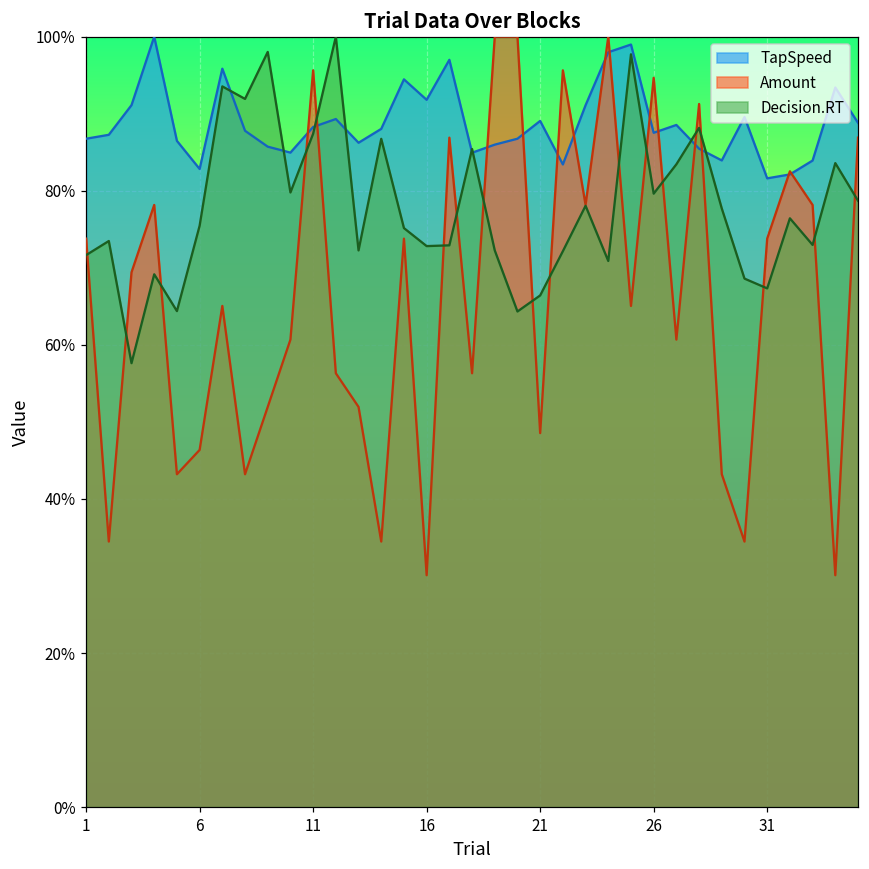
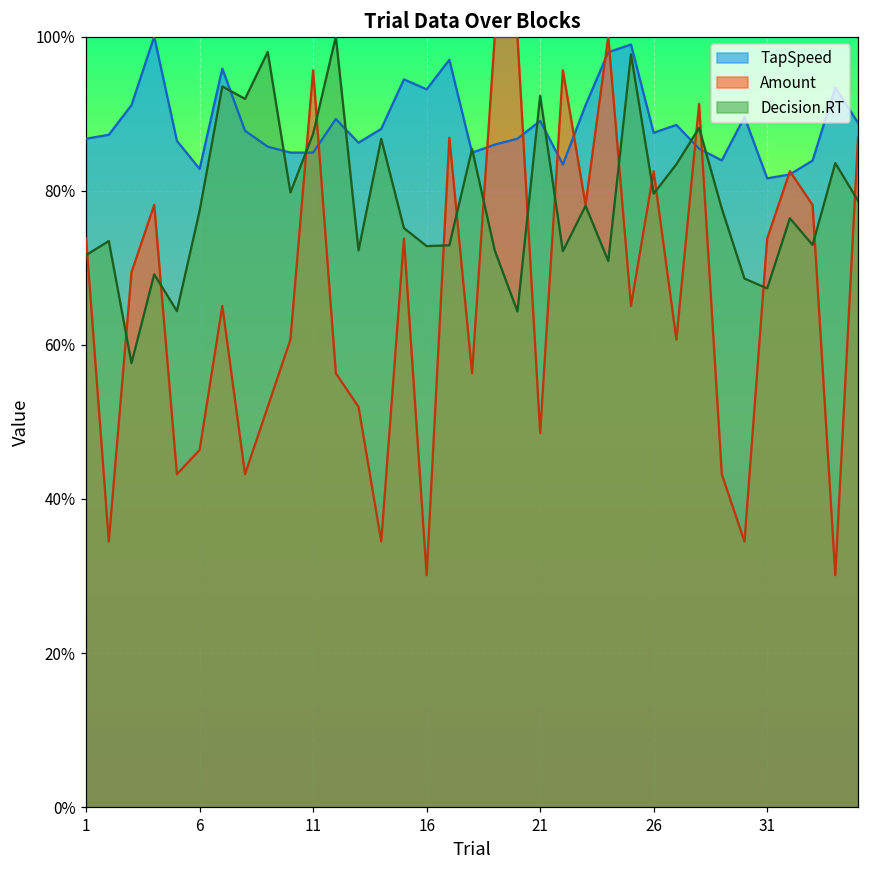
  {
    "TapSpeed": {
      "1": "87%",
      "6": "83%",
-     "11": "88%",
-     "16": "92%",
+     "11": "85%",
+     "16": "93%",
      "21": "89%",
      "26": "88%",
      "31": "82%"
    },
    "Amount": {
      "1": "74%",
      "6": "46%",
      "11": "96%",
      "16": "30%",
      "21": "49%",
-     "26": "95%",
+     "26": "83%",
      "31": "74%"
    },
    "Decision.RT": {
      "1": "72%",
-     "6": "75%",
+     "6": "77%",
      "11": "87%",
      "16": "73%",
-     "21": "66%",
+     "21": "92%",
      "26": "80%",
      "31": "67%"
    }
  }
